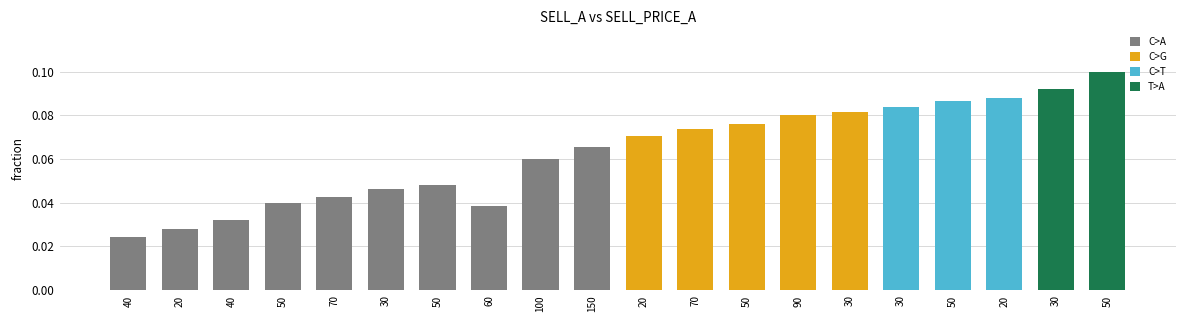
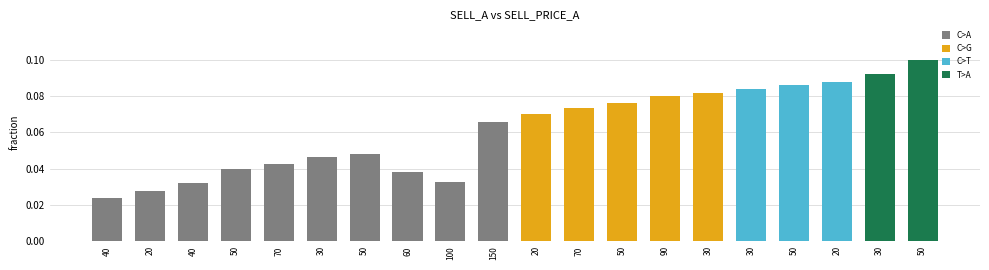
  {
    "60": 0.038,
-   "100": 0.060,
+   "100": 0.033,
    "150": 0.066,
    "90": 0.080
  }
